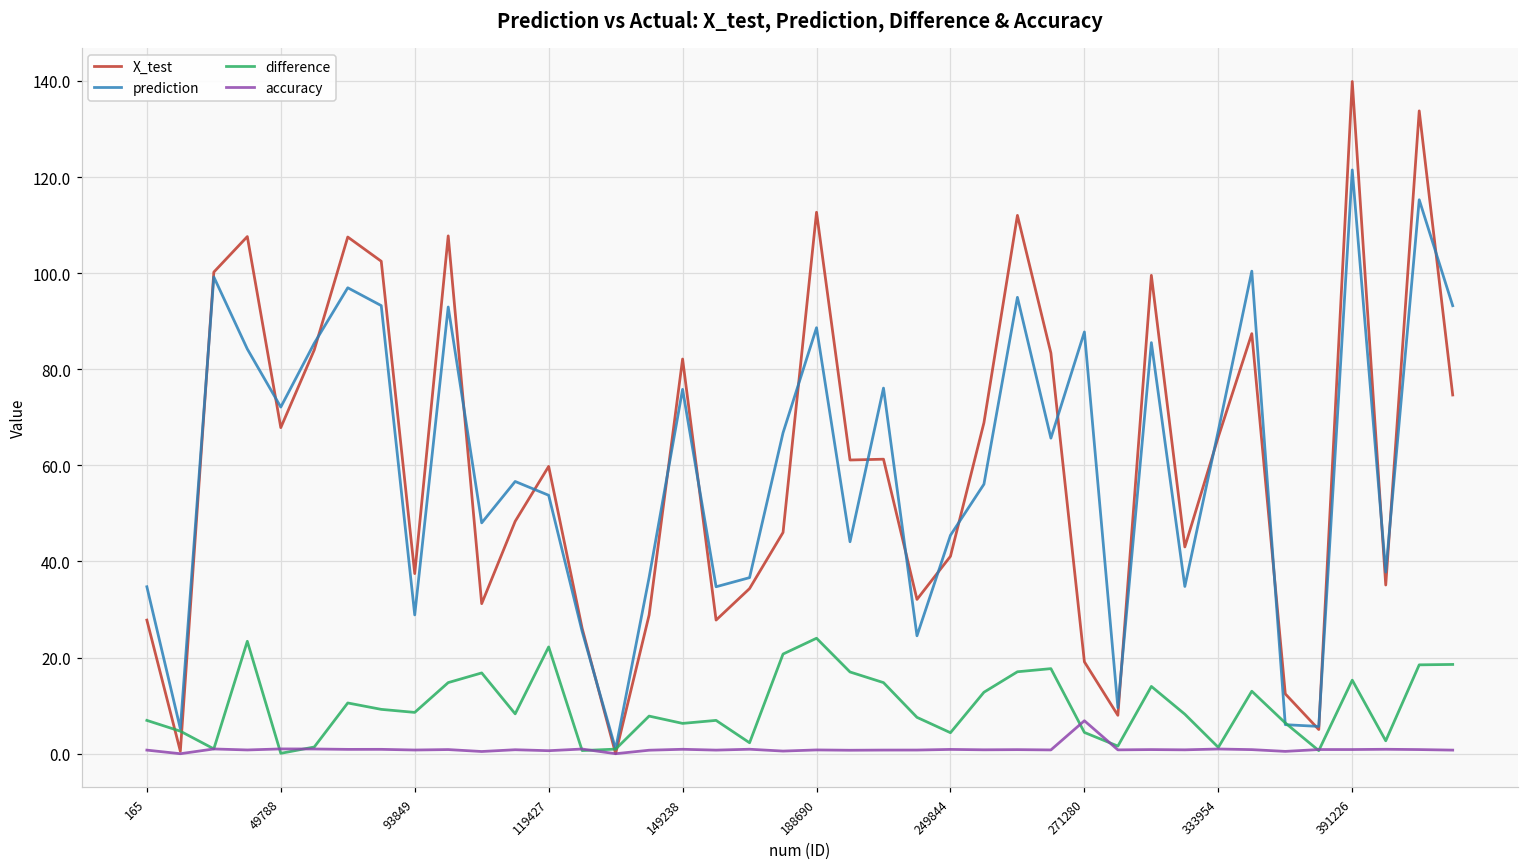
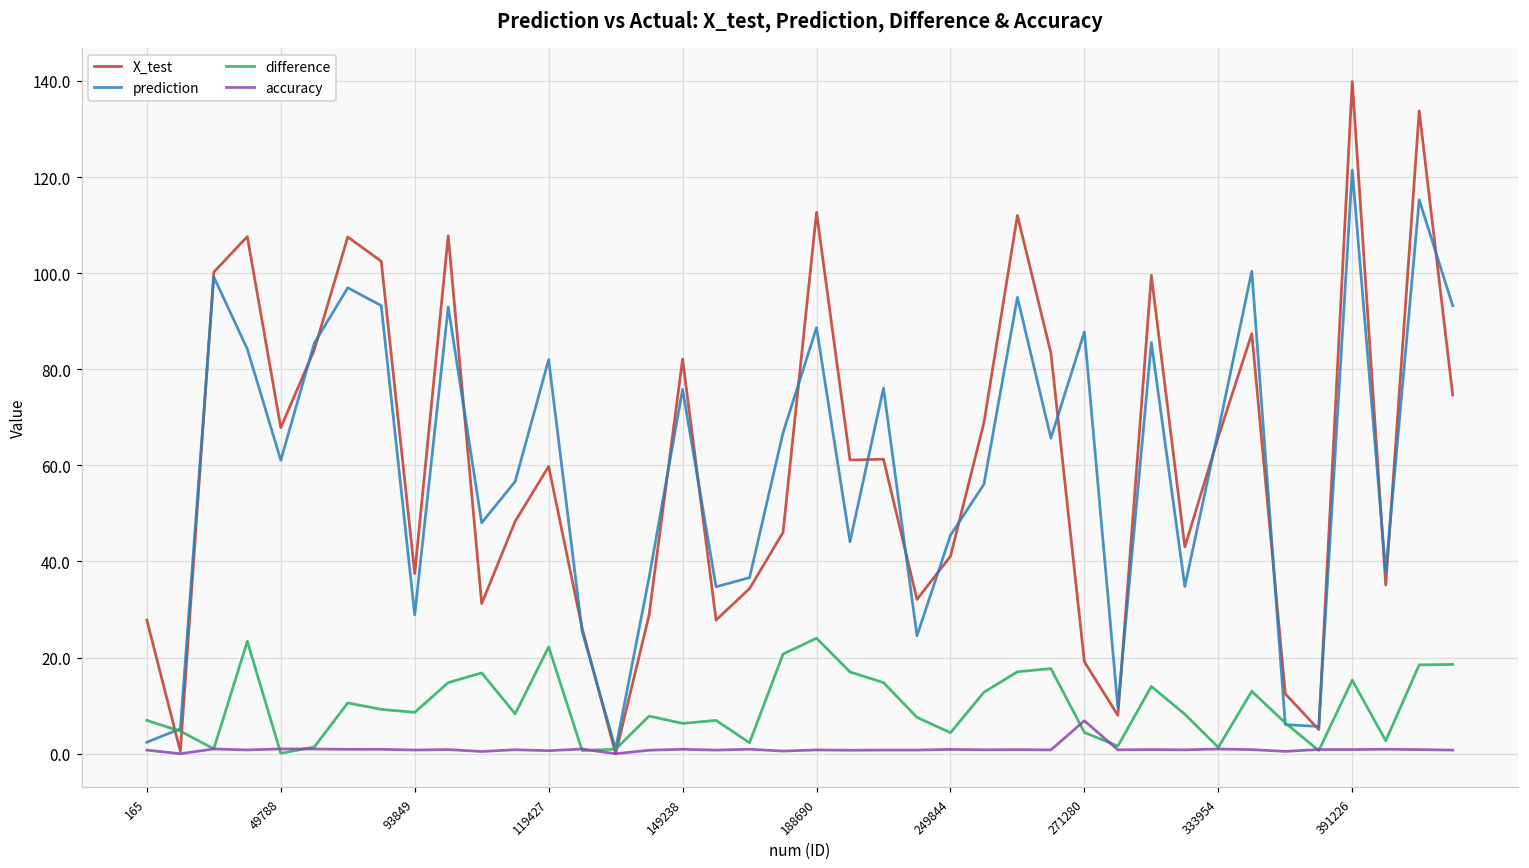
  {
    "X_test": {
      "165": 28,
      "49788": 68,
      "93849": 37,
      "119427": 60,
      "149238": 82,
      "188690": 113,
      "249844": 41,
      "271280": 19,
      "333954": 66,
      "391226": 140
    },
    "prediction": {
-     "165": 35,
-     "49788": 72,
+     "165": 2,
+     "49788": 61,
      "93849": 29,
-     "119427": 54,
+     "119427": 82,
      "149238": 76,
      "188690": 89,
      "249844": 45,
      "271280": 88,
      "333954": 67,
      "391226": 121
    },
    "difference": {
      "165": 7,
      "49788": 0,
      "93849": 9,
      "119427": 22,
      "149238": 6,
      "188690": 24,
      "249844": 4,
      "271280": 4,
      "391226": 15
    },
    "accuracy": {
      "165": 1,
      "49788": 1,
      "93849": 1,
      "119427": 1,
      "149238": 1,
      "188690": 1,
      "249844": 1,
      "271280": 7,
      "391226": 1
    }
  }
